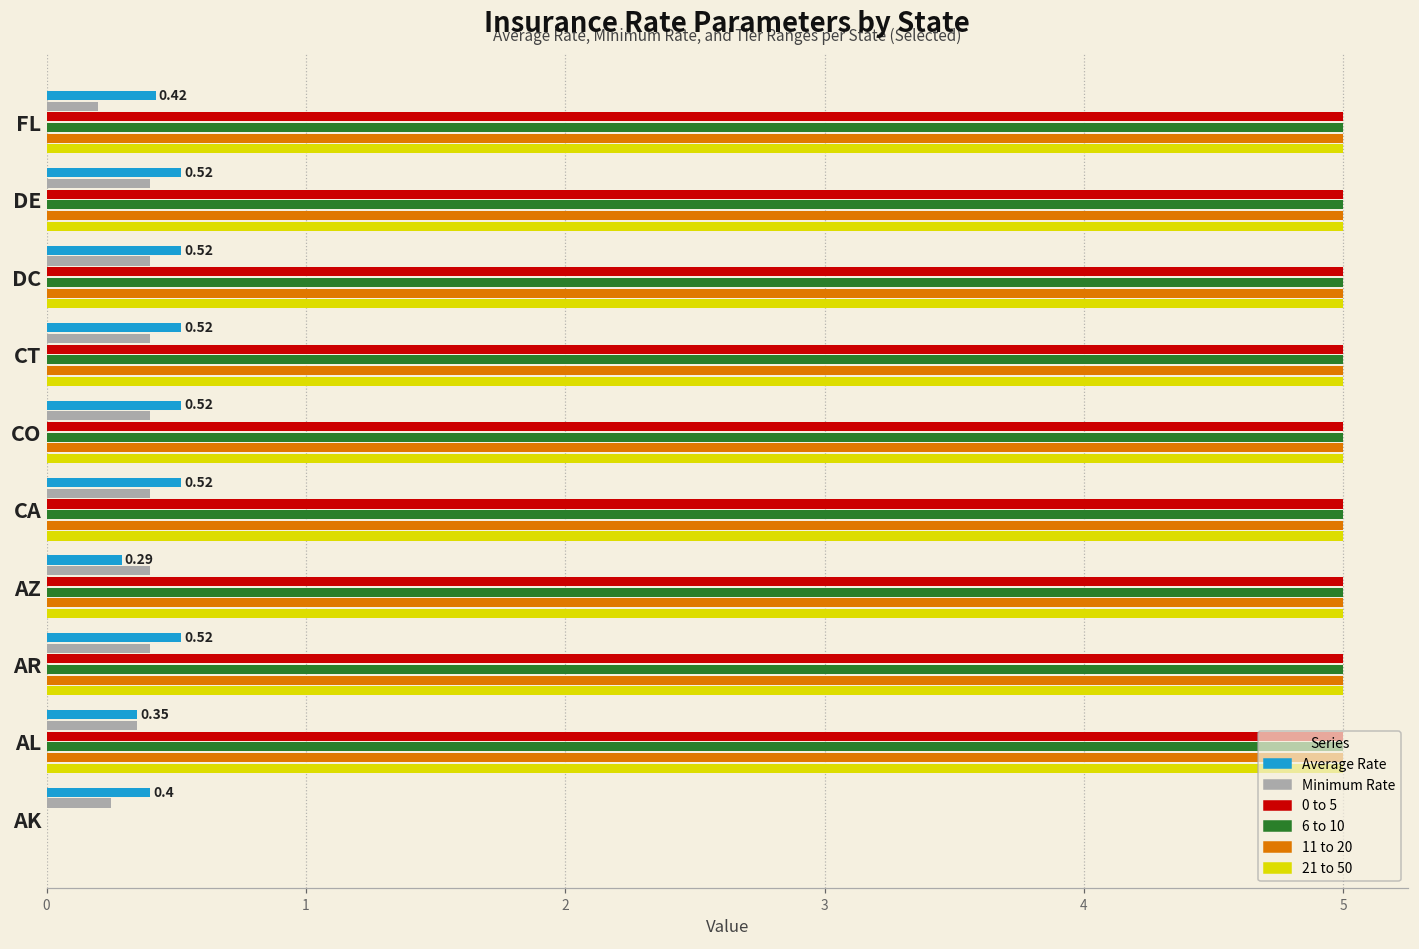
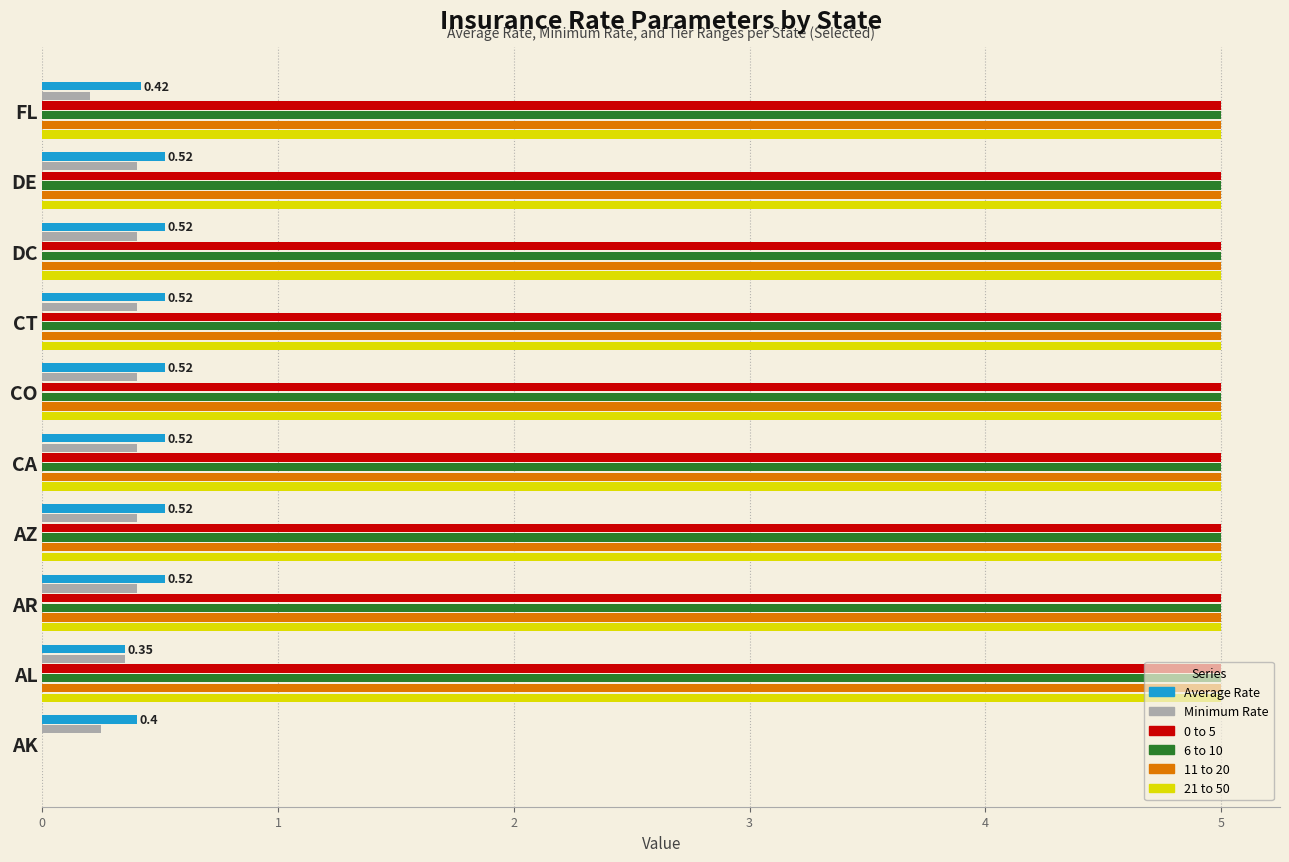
  {
    "Average Rate": {
      "FL": 0.42,
      "DE": 0.52,
      "DC": 0.52,
      "CT": 0.52,
      "CO": 0.52,
      "CA": 0.52,
-     "AZ": 0.29,
+     "AZ": 0.52,
      "AR": 0.52,
      "AL": 0.35,
      "AK": 0.4
    },
    "Minimum Rate": {
      "FL": 0.20,
      "DE": 0.40,
      "DC": 0.40,
      "CT": 0.40,
      "CO": 0.40,
      "CA": 0.40,
      "AZ": 0.40,
      "AR": 0.40,
      "AK": 0.25
    },
    "0 to 5": {
      "FL": 5.00,
      "DE": 5.00,
      "DC": 5.00,
      "CT": 5.00,
      "CO": 5.00,
      "CA": 5.00,
      "AZ": 5.00,
      "AR": 5.00,
      "AK": 0.00
    },
    "6 to 10": {
      "FL": 5.00,
      "DE": 5.00,
      "DC": 5.00,
      "CT": 5.00,
      "CO": 5.00,
      "CA": 5.00,
      "AZ": 5.00,
      "AR": 5.00,
      "AK": 0.00
    },
    "11 to 20": {
      "FL": 5.00,
      "DE": 5.00,
      "DC": 5.00,
      "CT": 5.00,
      "CO": 5.00,
      "CA": 5.00,
      "AZ": 5.00,
      "AR": 5.00,
      "AK": 0.00
    },
    "21 to 50": {
      "FL": 5.00,
      "DE": 5.00,
      "DC": 5.00,
      "CT": 5.00,
      "CO": 5.00,
      "CA": 5.00,
      "AZ": 5.00,
      "AR": 5.00,
      "AK": 0.00
    }
  }
